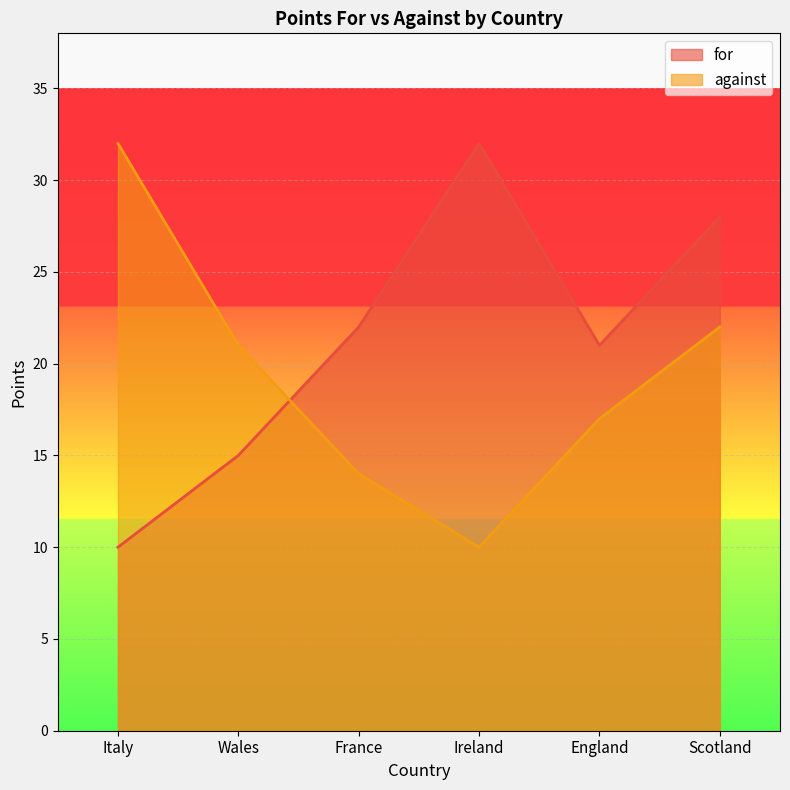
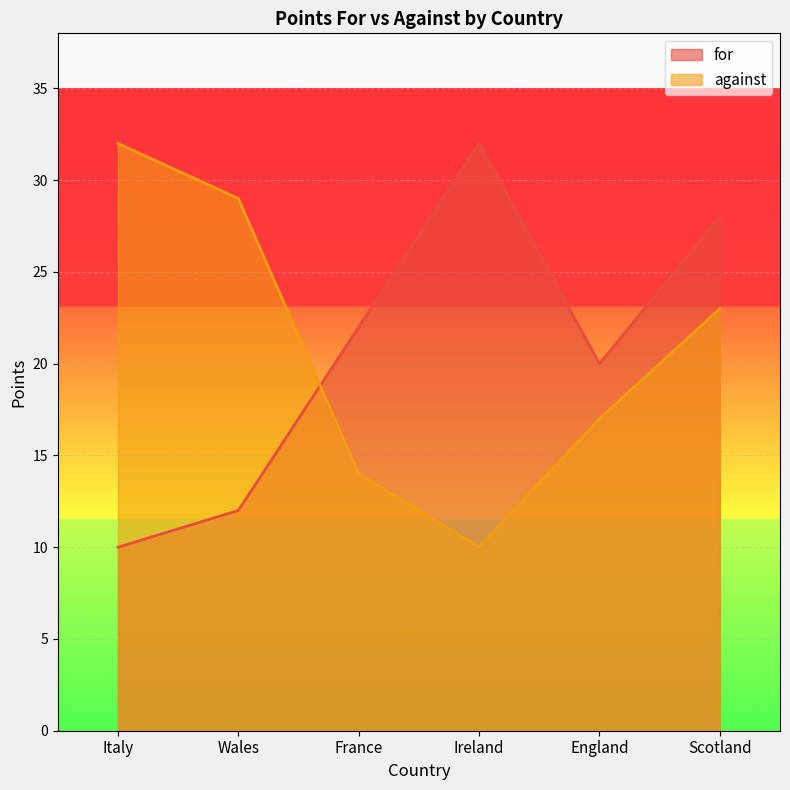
  {
    "for": {
      "Italy": 10,
-     "Wales": 15,
+     "Wales": 12,
      "France": 22,
      "Ireland": 32,
-     "England": 21,
+     "England": 20,
      "Scotland": 28
    },
    "against": {
      "Italy": 32,
-     "Wales": 21,
+     "Wales": 29,
      "France": 14,
      "Ireland": 10,
      "England": 17,
-     "Scotland": 22
+     "Scotland": 23
    }
  }
